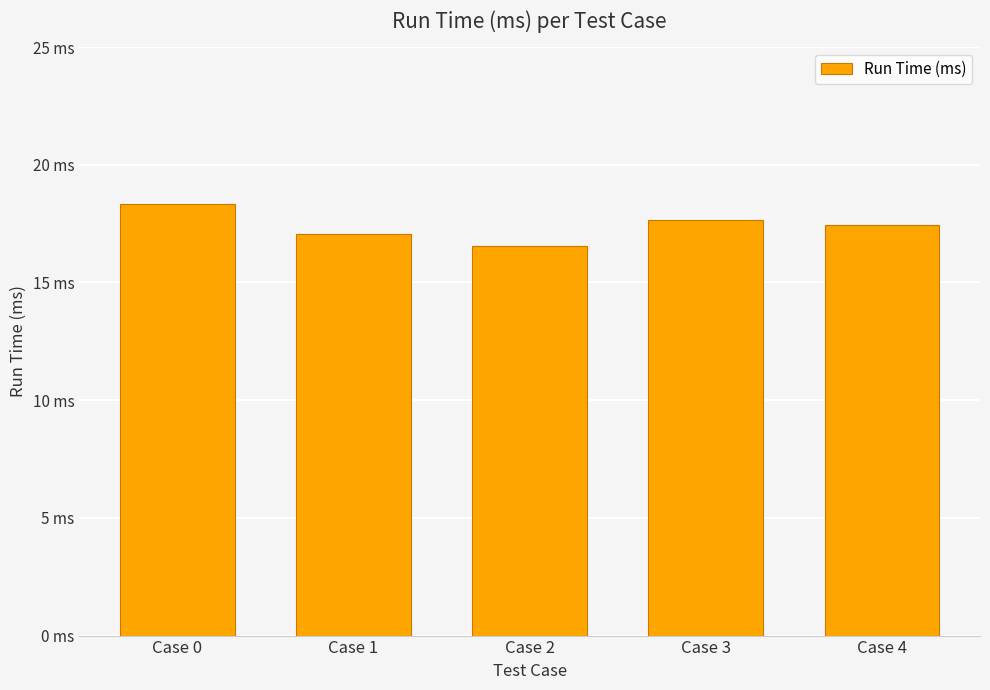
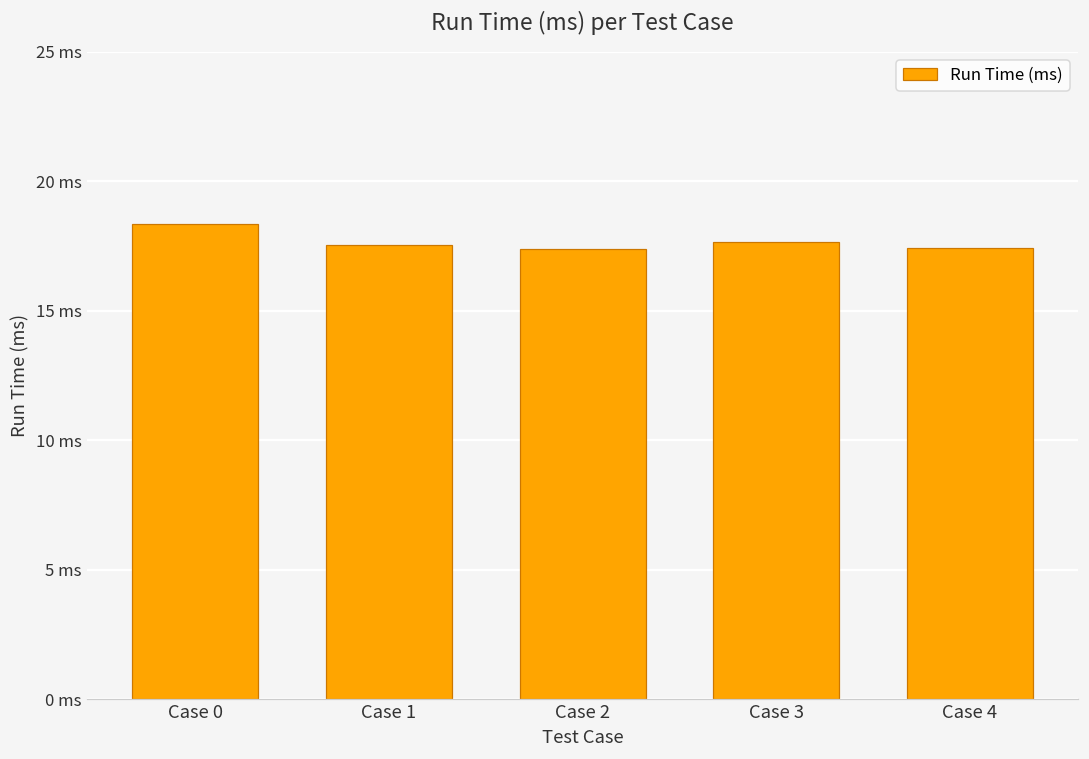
  {
    "Case 0": "18.3 ms",
-   "Case 1": "17.1 ms",
-   "Case 2": "16.6 ms",
+   "Case 1": "17.5 ms",
+   "Case 2": "17.4 ms",
    "Case 3": "17.7 ms",
    "Case 4": "17.4 ms"
  }
